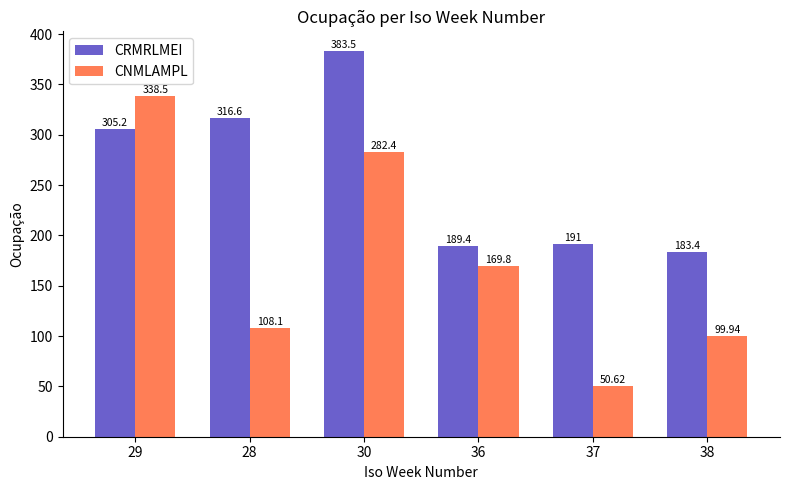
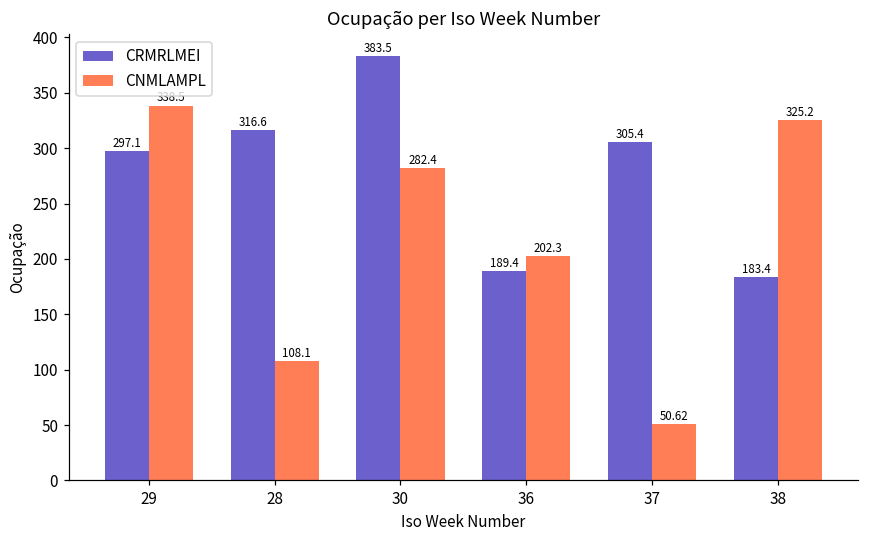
  {
    "CRMRLMEI": {
-     "29": 305.2,
+     "29": 297.1,
      "28": 316.6,
      "30": 383.5,
      "36": 189.4,
-     "37": 191,
+     "37": 305.4,
      "38": 183.4
    },
    "CNMLAMPL": {
      "29": 338.5,
      "28": 108.1,
      "30": 282.4,
-     "36": 169.8,
+     "36": 202.3,
      "37": 50.62,
-     "38": 99.94
+     "38": 325.2
    }
  }
